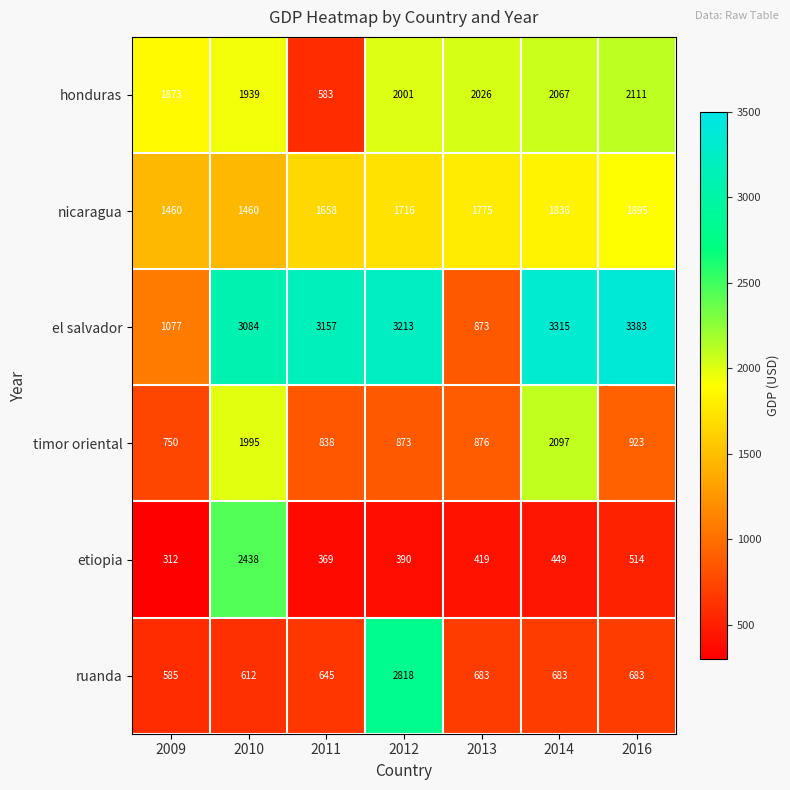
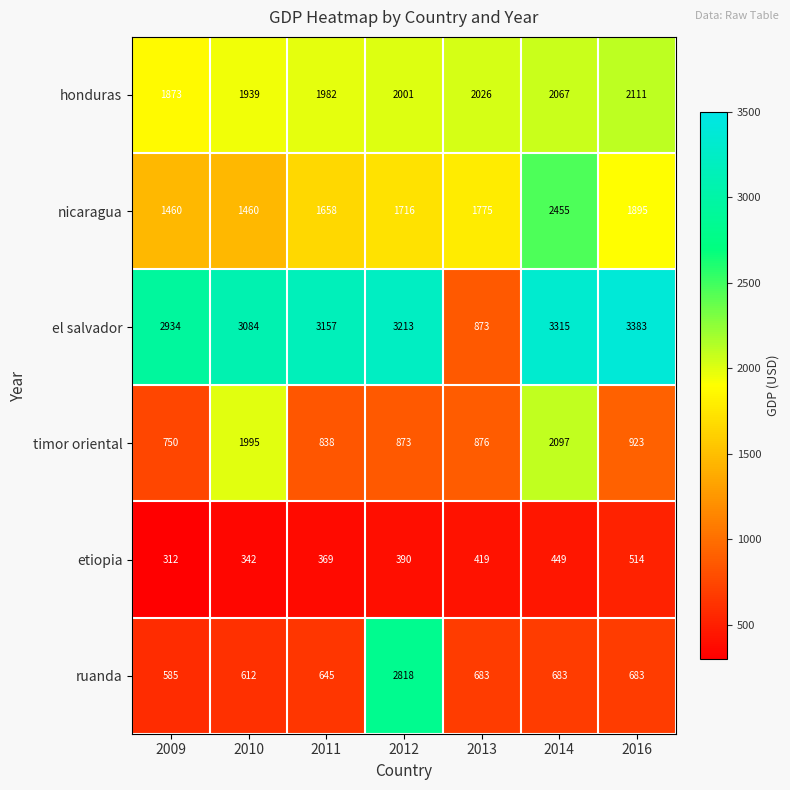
  {
    "honduras": {
      "2009": 1873,
      "2010": 1939,
-     "2011": 583,
+     "2011": 1982,
      "2012": 2001,
      "2013": 2026,
      "2014": 2067,
      "2016": 2111
    },
    "nicaragua": {
      "2009": 1460,
      "2010": 1460,
      "2011": 1658,
      "2012": 1716,
      "2013": 1775,
-     "2014": 1836,
+     "2014": 2455,
      "2016": 1895
    },
    "el salvador": {
-     "2009": 1077,
+     "2009": 2934,
      "2010": 3084,
      "2011": 3157,
      "2012": 3213,
      "2013": 873,
      "2014": 3315,
      "2016": 3383
    },
    "timor oriental": {
      "2009": 750,
      "2010": 1995,
      "2011": 838,
      "2012": 873,
      "2013": 876,
      "2014": 2097,
      "2016": 923
    },
    "etiopia": {
      "2009": 312,
-     "2010": 2438,
+     "2010": 342,
      "2011": 369,
      "2012": 390,
      "2013": 419,
      "2014": 449,
      "2016": 514
    },
    "ruanda": {
      "2009": 585,
      "2010": 612,
      "2011": 645,
      "2012": 2818,
      "2013": 683,
      "2014": 683,
      "2016": 683
    }
  }
